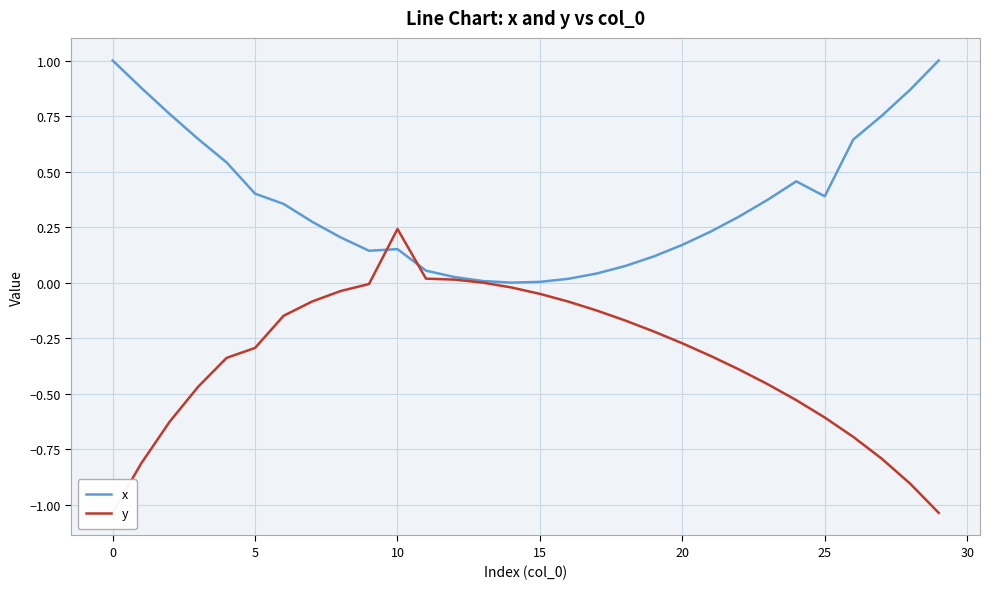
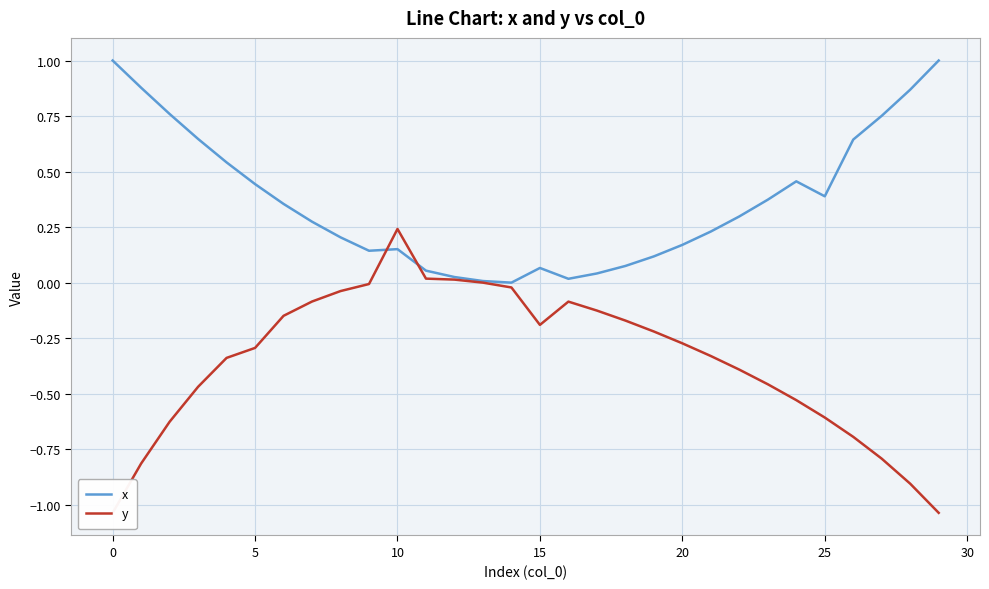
  {
    "x": {
      "0": 1.00,
-     "5": 0.40,
+     "5": 0.44,
      "10": 0.15,
-     "15": 0.00,
+     "15": 0.07,
      "20": 0.17,
      "25": 0.39
    },
    "y": {
      "5": -0.29,
      "10": 0.24,
-     "15": -0.05,
+     "15": -0.19,
      "20": -0.27,
      "25": -0.61
    }
  }
